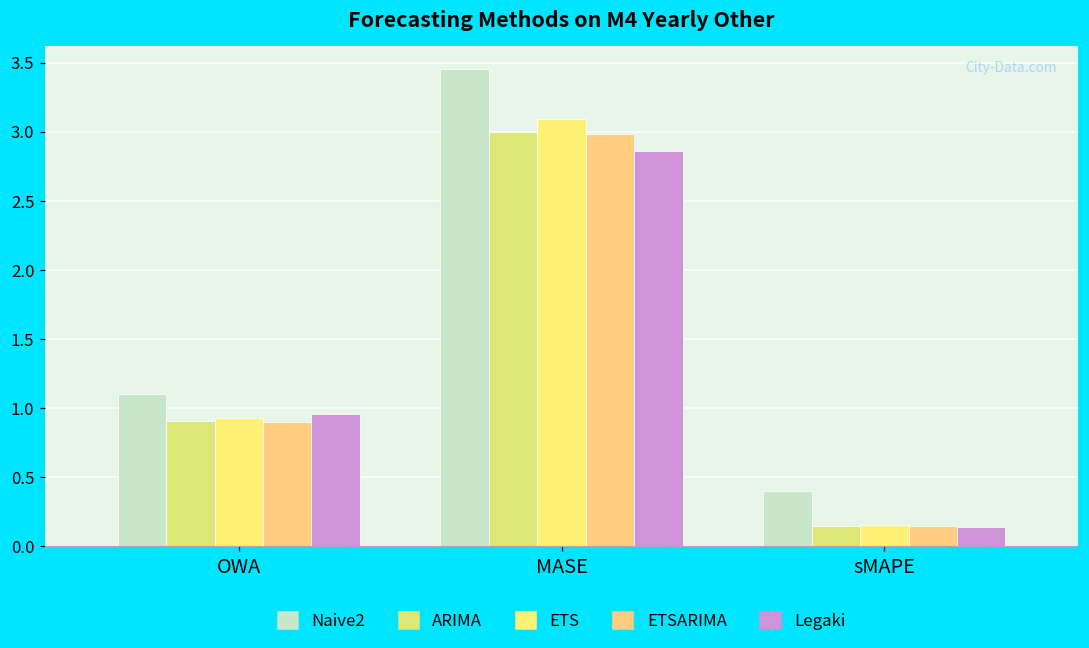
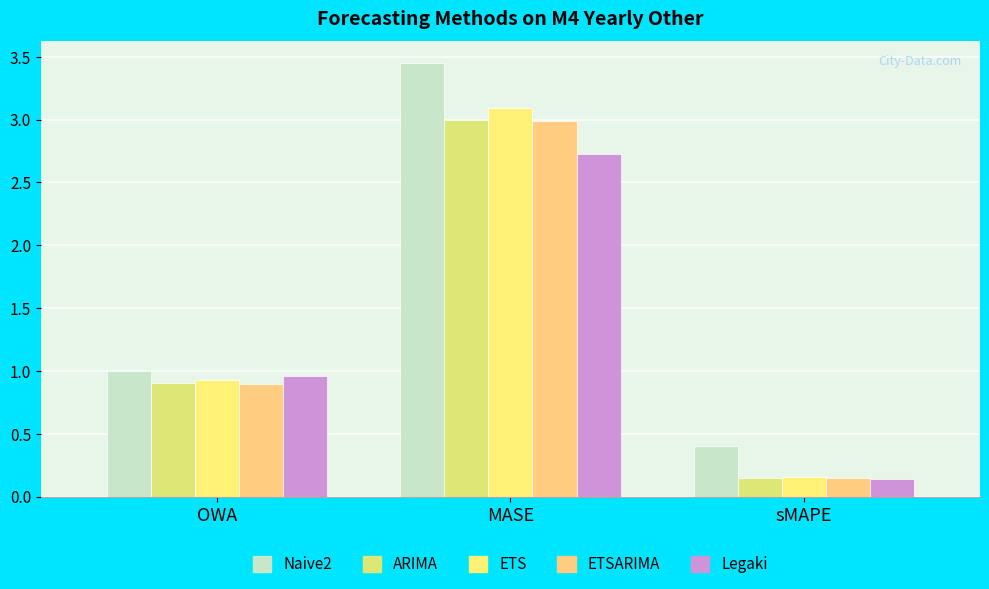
  {
    "Naive2": {
-     "OWA": 1.1,
+     "OWA": 1.0,
      "MASE": 3.45,
      "sMAPE": 0.4
    },
    "Legaki": {
      "OWA": 0.96,
-     "MASE": 2.86,
+     "MASE": 2.73,
      "sMAPE": 0.14
    }
  }
